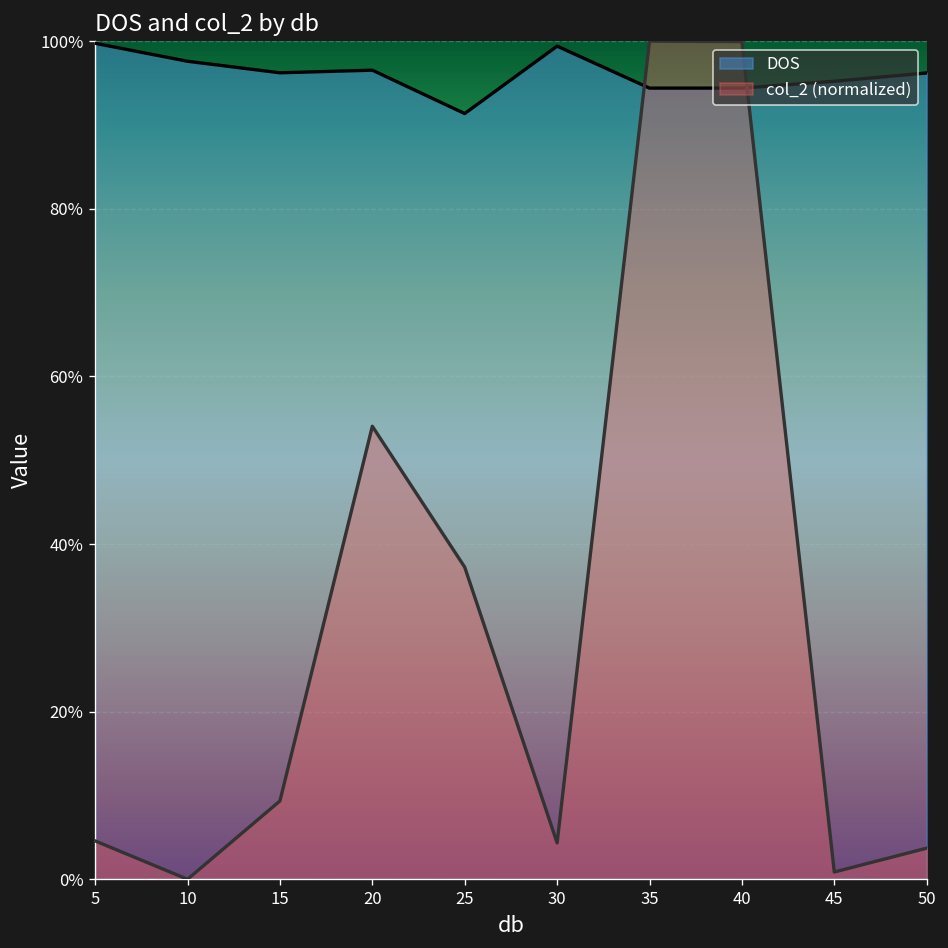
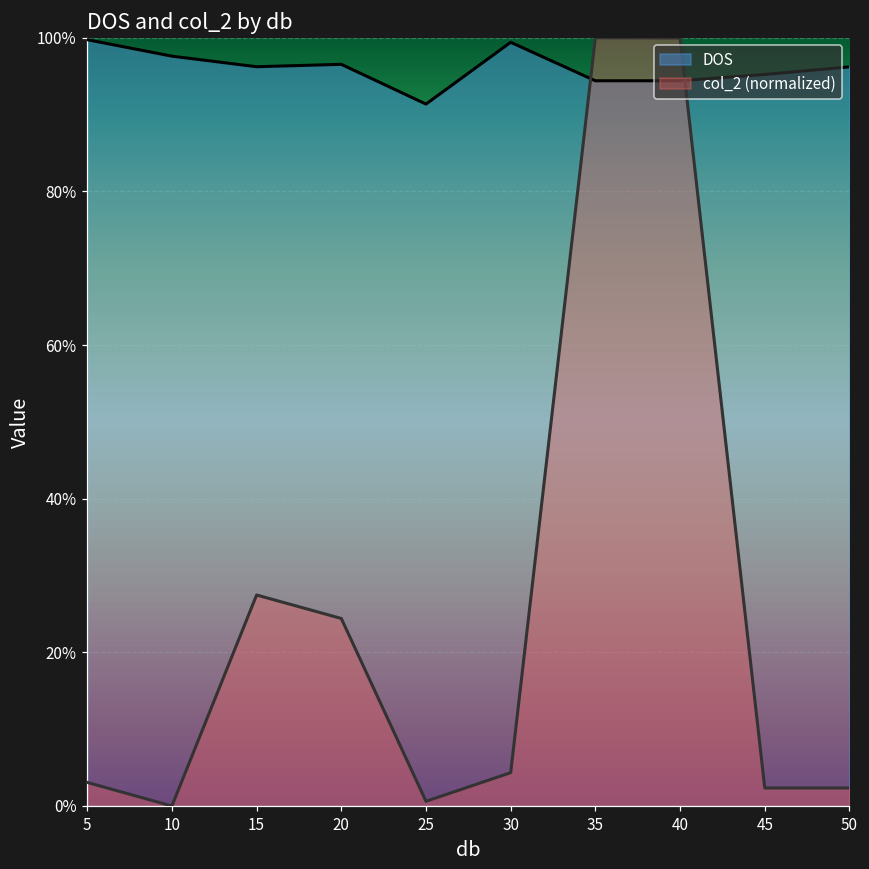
  {
    "DOS": {
      "5": "100%",
      "10": "98%",
      "15": "96%",
      "20": "97%",
      "25": "91%",
      "30": "99%",
      "35": "94%",
      "50": "96%"
    },
    "col_2 (normalized)": {
-     "5": "5%",
+     "5": "3%",
      "10": "0%",
-     "15": "9%",
-     "20": "54%",
-     "25": "37%",
+     "15": "27%",
+     "20": "24%",
+     "25": "1%",
      "30": "4%",
      "35": "100%",
      "40": "100%",
-     "45": "1%",
-     "50": "4%"
+     "45": "2%",
+     "50": "2%"
    }
  }
